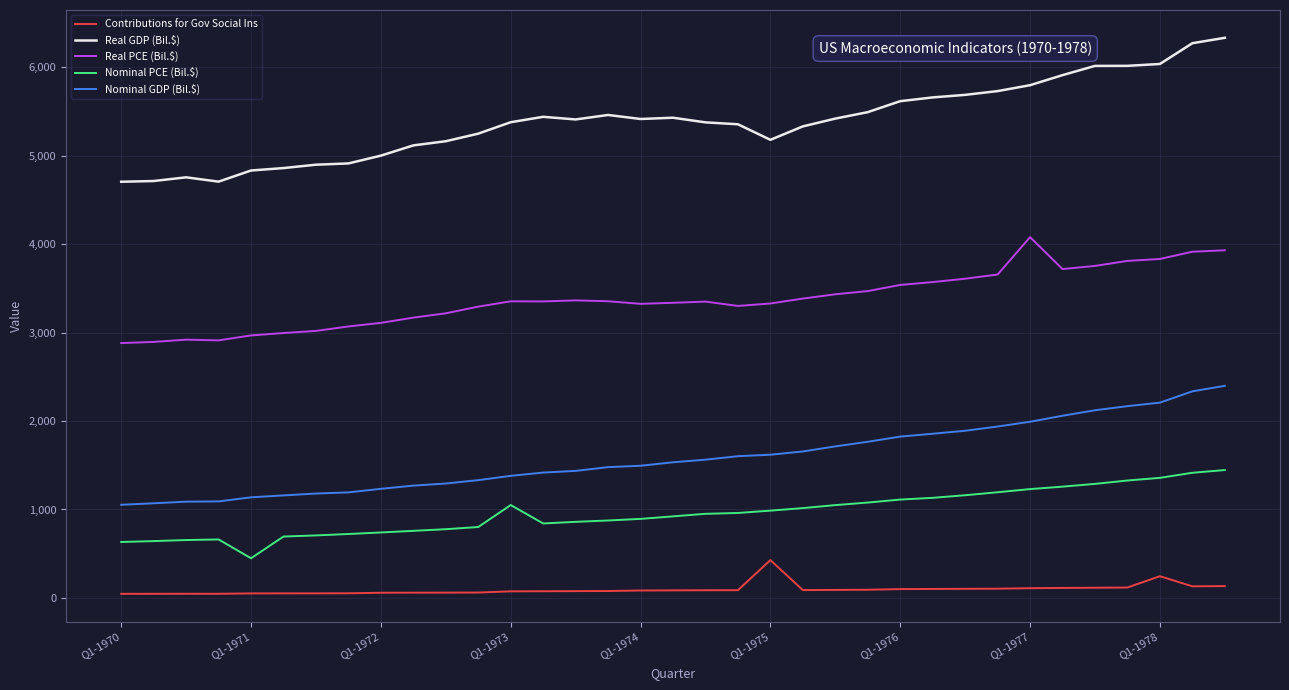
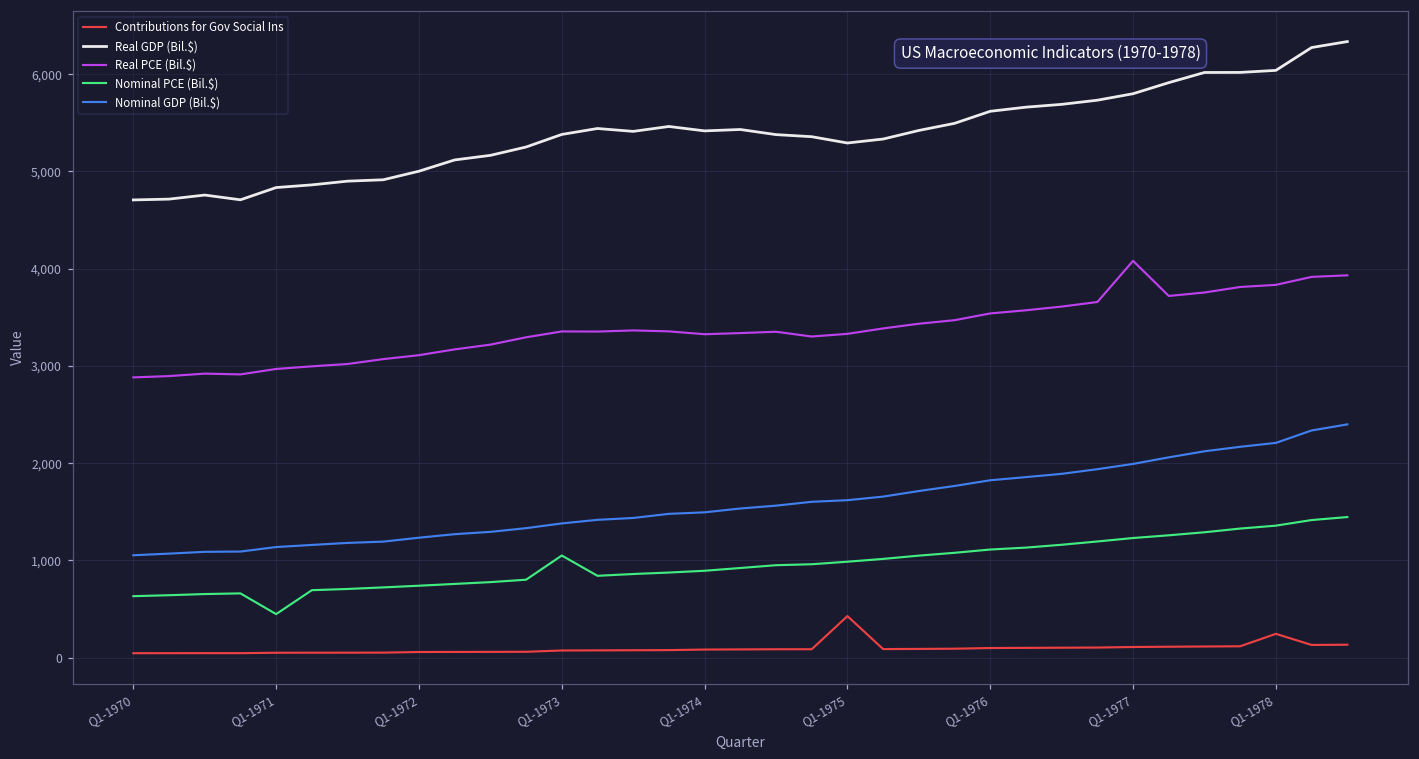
  {
    "Contributions for Gov Social Ins": {
      "Q1-1970": "0",
      "Q1-1971": "100",
      "Q1-1972": "100",
      "Q1-1973": "100",
      "Q1-1974": "100",
      "Q1-1975": "400",
      "Q1-1976": "100",
      "Q1-1977": "100",
      "Q1-1978": "200"
    },
    "Real GDP (Bil.$)": {
      "Q1-1970": "4,700",
      "Q1-1971": "4,800",
      "Q1-1972": "5,000",
      "Q1-1973": "5,400",
      "Q1-1974": "5,400",
-     "Q1-1975": "5,200",
+     "Q1-1975": "5,300",
      "Q1-1976": "5,600",
      "Q1-1977": "5,800",
      "Q1-1978": "6,000"
    },
    "Real PCE (Bil.$)": {
      "Q1-1970": "2,900",
      "Q1-1971": "3,000",
      "Q1-1972": "3,100",
      "Q1-1973": "3,400",
      "Q1-1974": "3,300",
      "Q1-1975": "3,300",
      "Q1-1976": "3,500",
      "Q1-1977": "4,100",
      "Q1-1978": "3,800"
    },
    "Nominal PCE (Bil.$)": {
      "Q1-1970": "600",
      "Q1-1971": "400",
      "Q1-1972": "700",
      "Q1-1973": "1,100",
      "Q1-1974": "900",
      "Q1-1975": "1,000",
      "Q1-1976": "1,100",
      "Q1-1977": "1,200",
      "Q1-1978": "1,400"
    },
    "Nominal GDP (Bil.$)": {
      "Q1-1970": "1,100",
      "Q1-1971": "1,100",
      "Q1-1972": "1,200",
      "Q1-1973": "1,400",
      "Q1-1974": "1,500",
      "Q1-1975": "1,600",
      "Q1-1976": "1,800",
      "Q1-1977": "2,000",
      "Q1-1978": "2,200"
    }
  }
